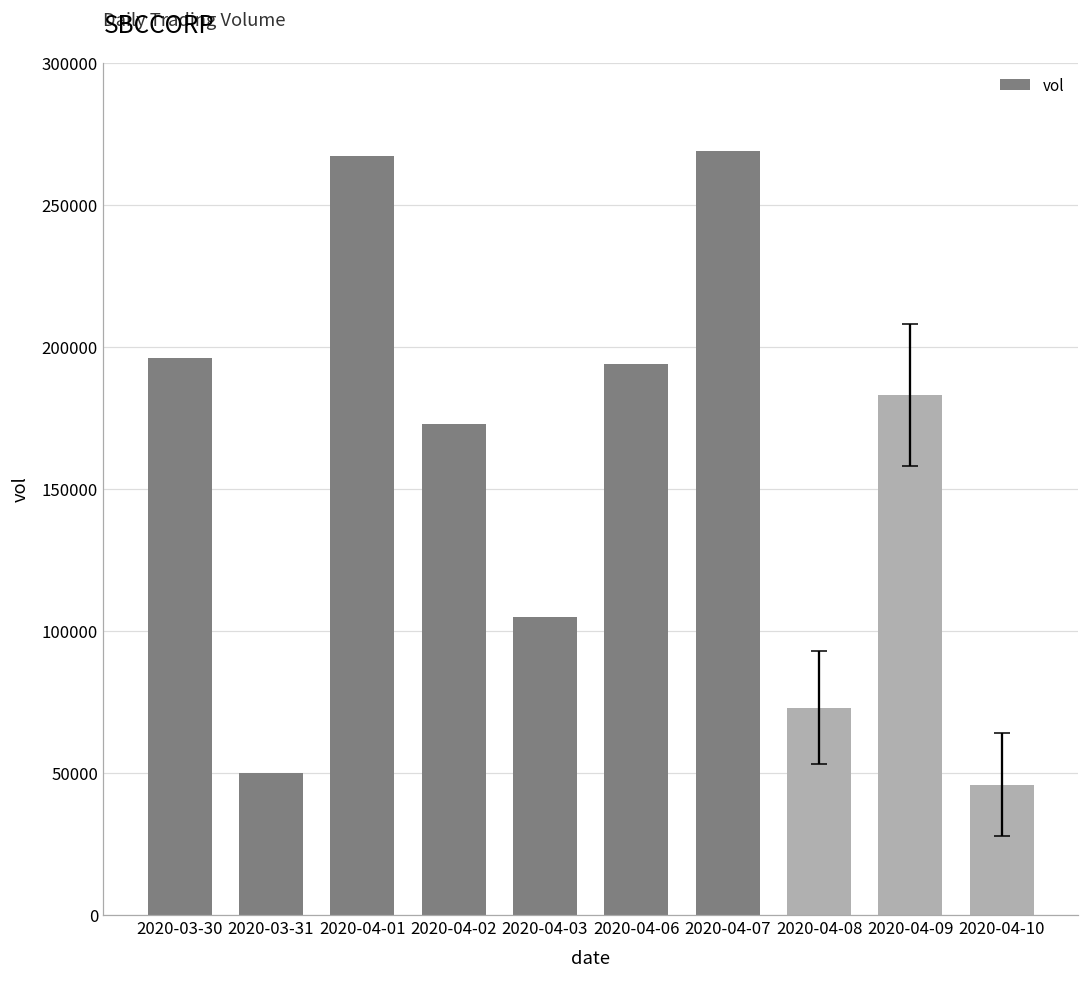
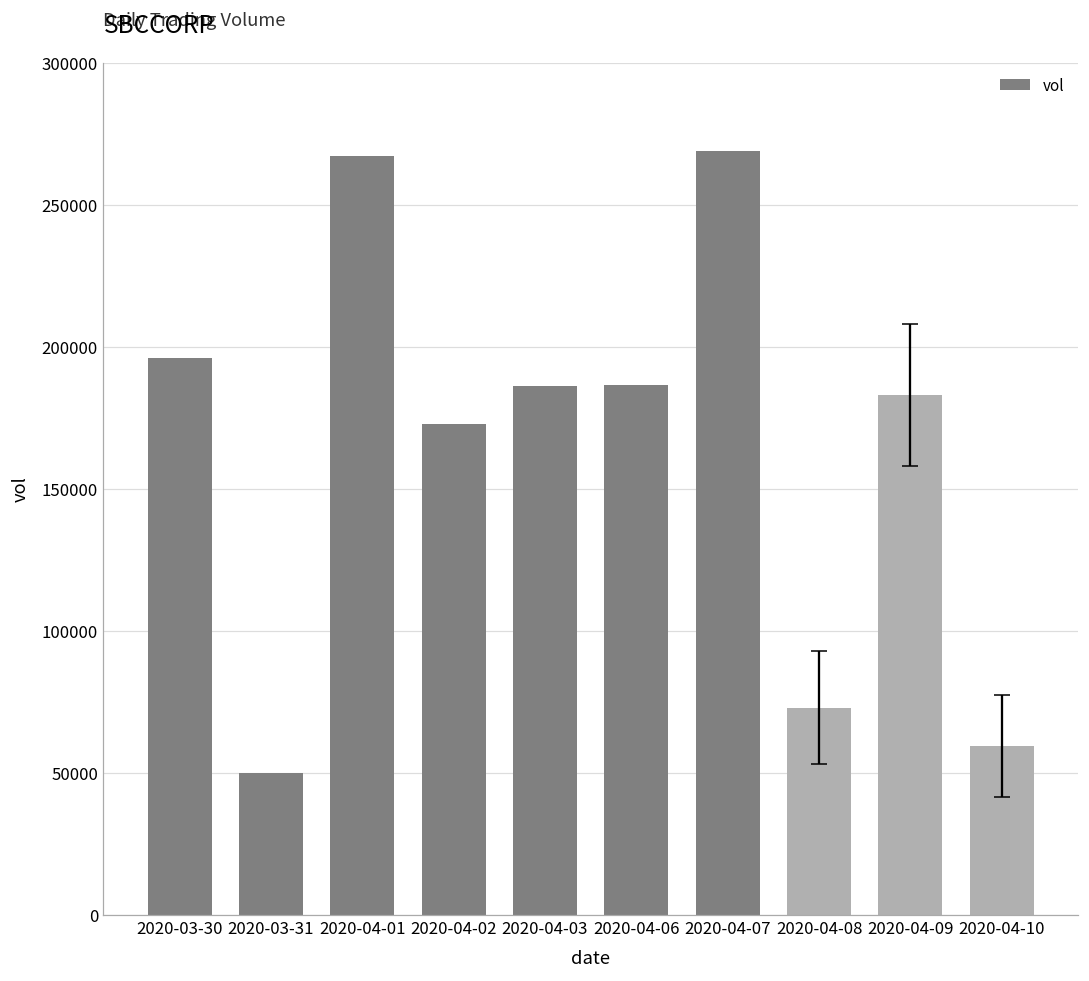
  {
    "vol": {
      "2020-03-30": 196000,
      "2020-03-31": 50000,
      "2020-04-01": 268000,
      "2020-04-02": 173000,
-     "2020-04-03": 105000,
-     "2020-04-06": 194000,
+     "2020-04-03": 186000,
+     "2020-04-06": 187000,
      "2020-04-07": 269000,
      "2020-04-08": 73000,
      "2020-04-09": 183000,
-     "2020-04-10": 46000
+     "2020-04-10": 60000
    }
  }
